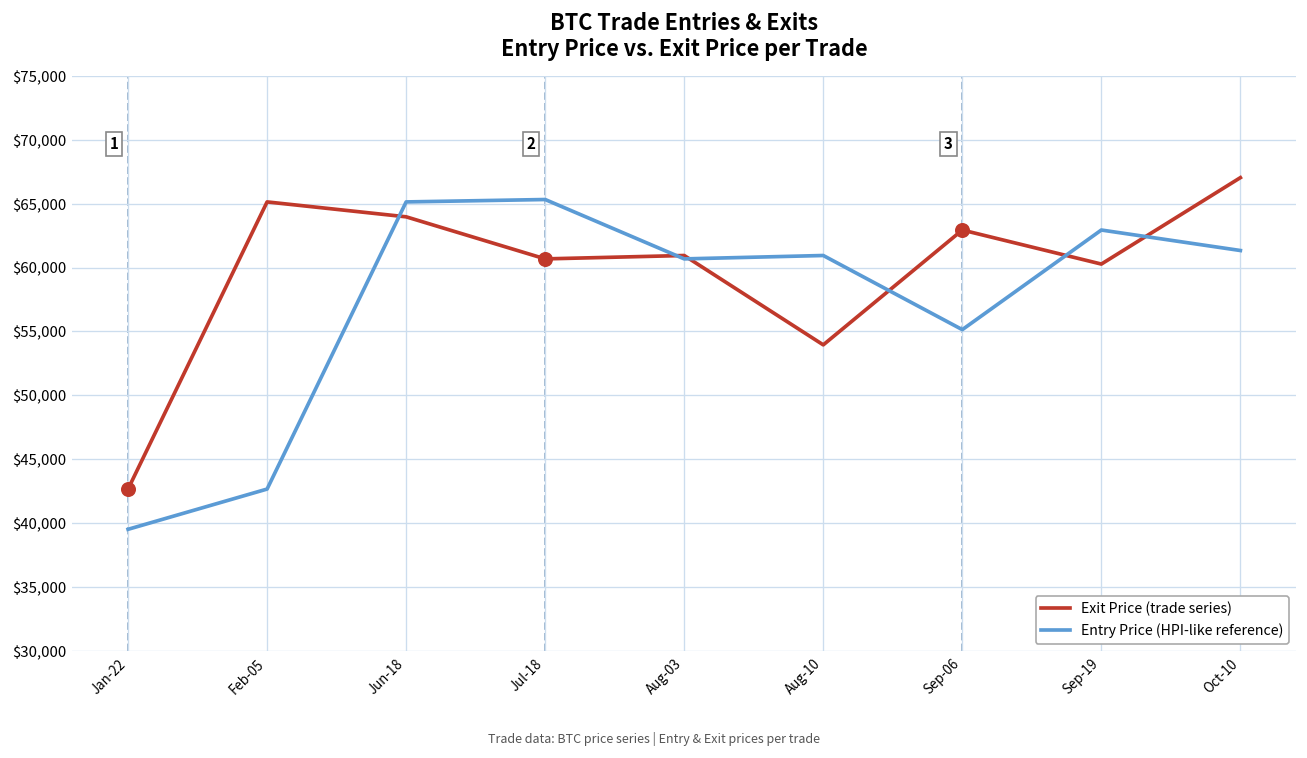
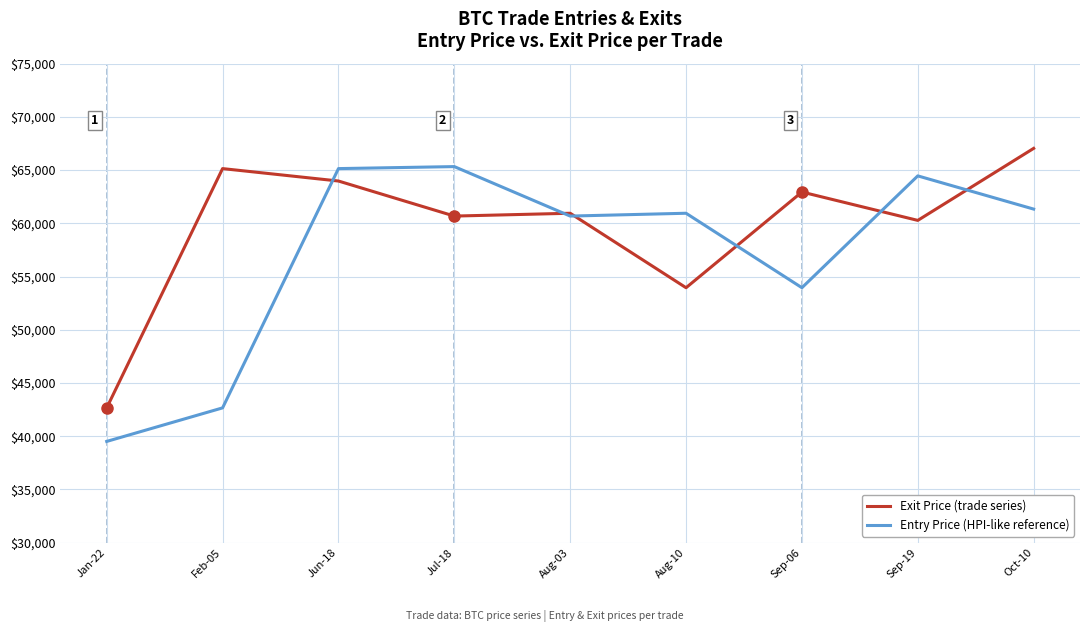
  {
    "Entry Price (HPI-like reference)": {
      "Jan-22": "$39,500",
      "Feb-05": "$42,700",
      "Jun-18": "$65,100",
      "Jul-18": "$65,300",
      "Aug-03": "$60,700",
      "Aug-10": "$60,900",
-     "Sep-06": "$55,100",
-     "Sep-19": "$62,900",
+     "Sep-06": "$53,900",
+     "Sep-19": "$64,500",
      "Oct-10": "$61,300"
    }
  }
